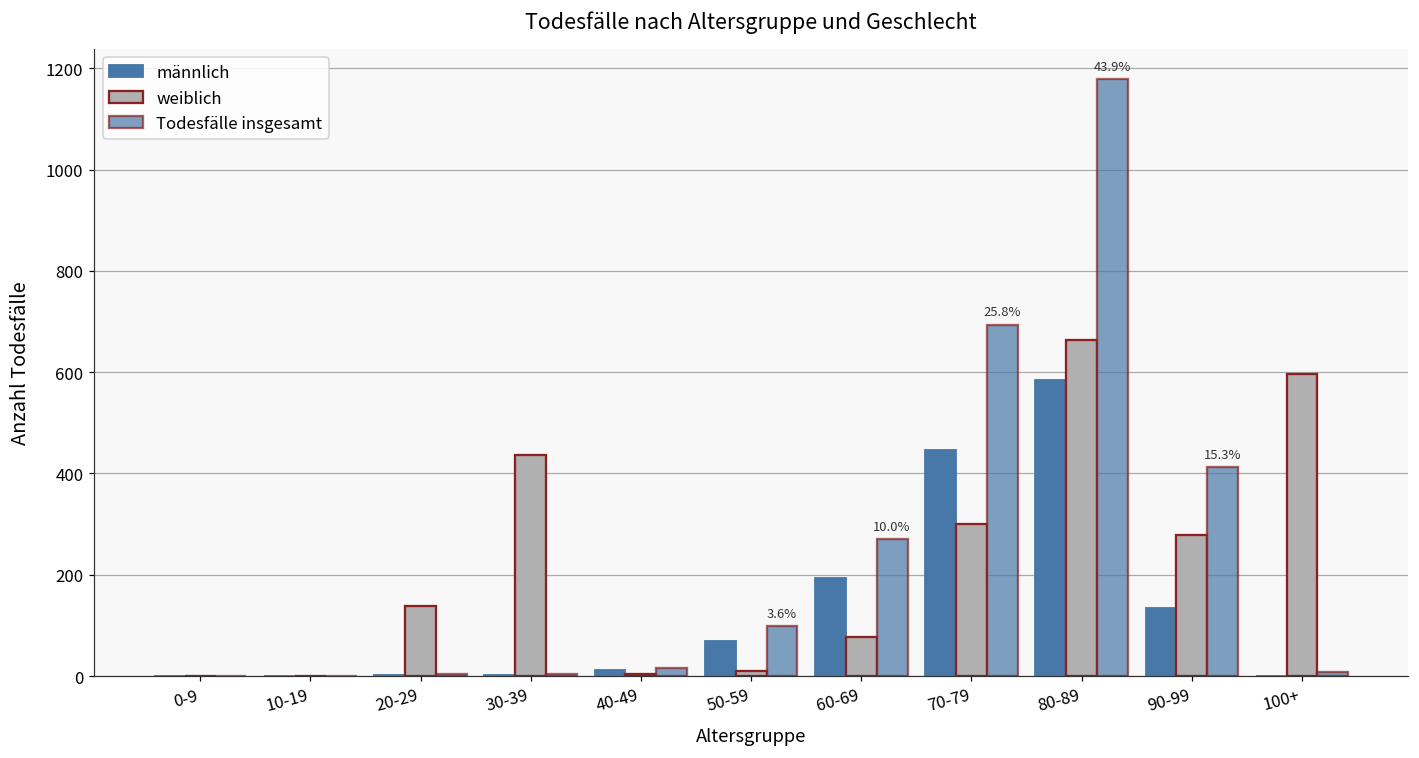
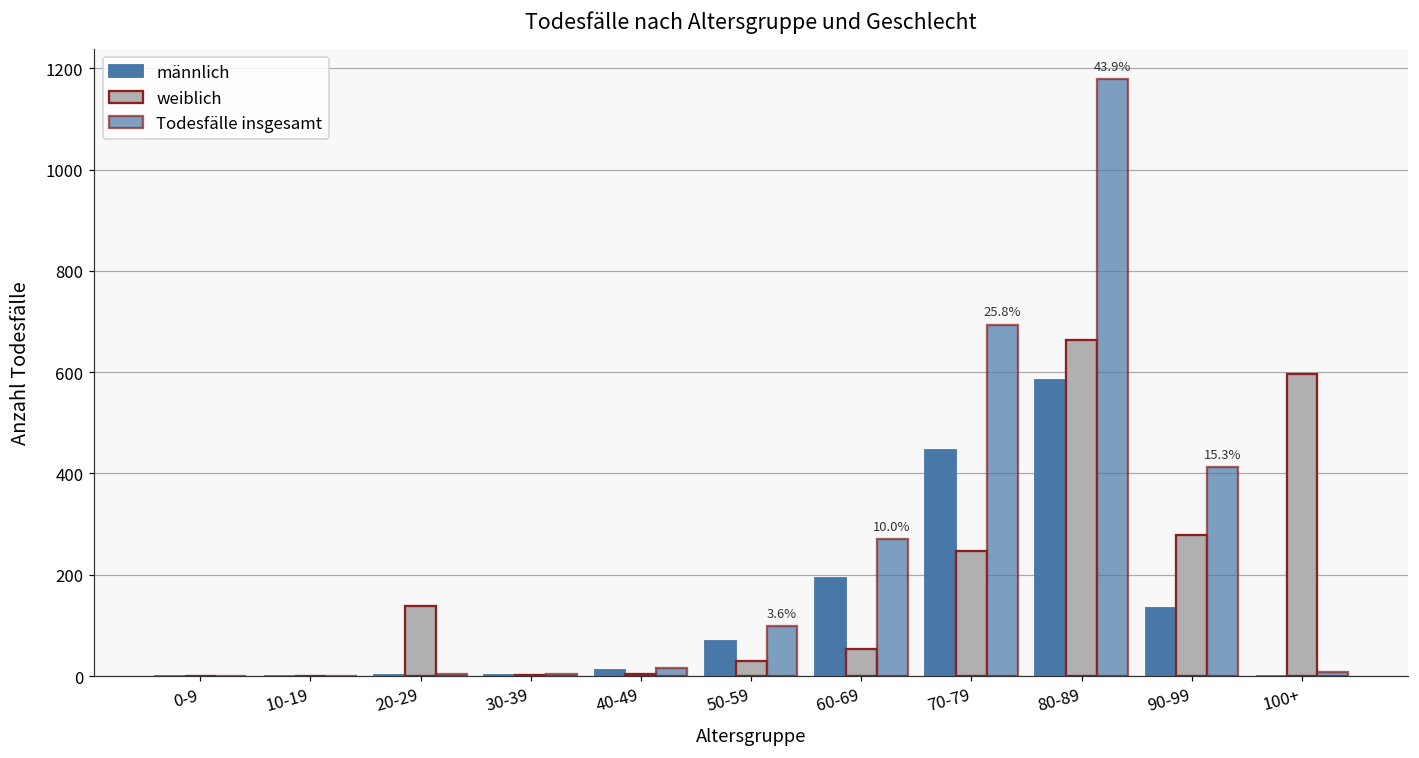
  {
    "weiblich": {
      "0-9": 0,
      "10-19": 0,
      "20-29": 140,
-     "30-39": 440,
-     "50-59": 10,
-     "60-69": 80,
-     "70-79": 300,
+     "30-39": 0,
+     "50-59": 30,
+     "60-69": 50,
+     "70-79": 250,
      "80-89": 660,
      "90-99": 280,
      "100+": 600
    }
  }
